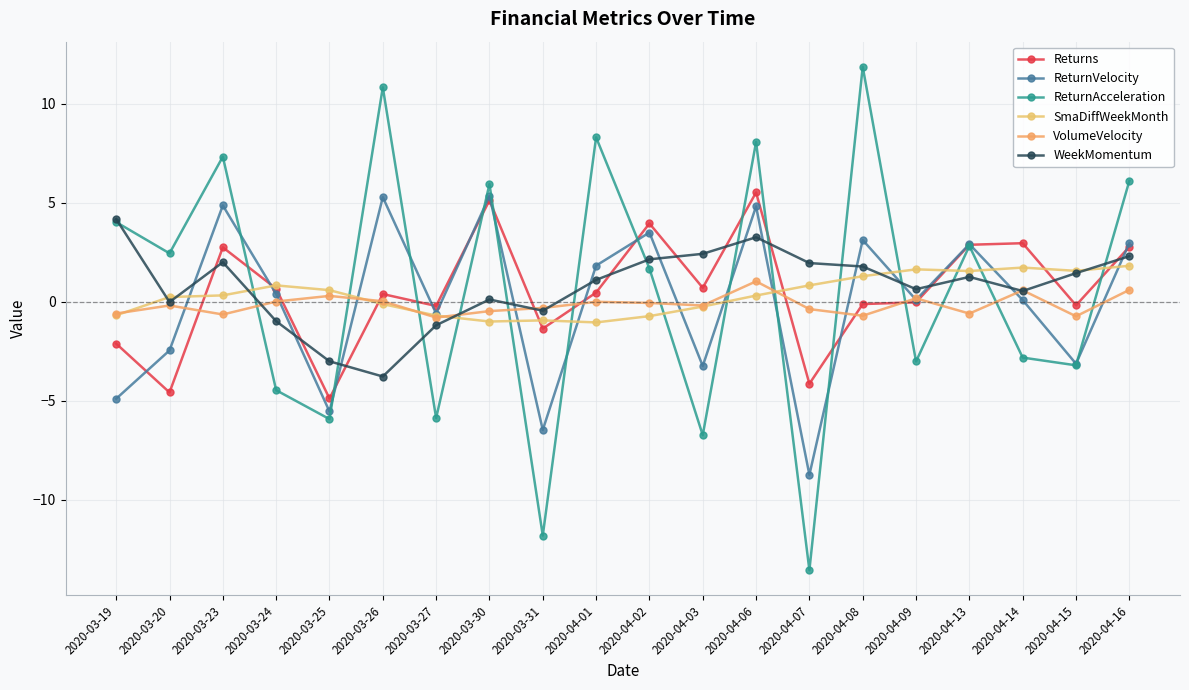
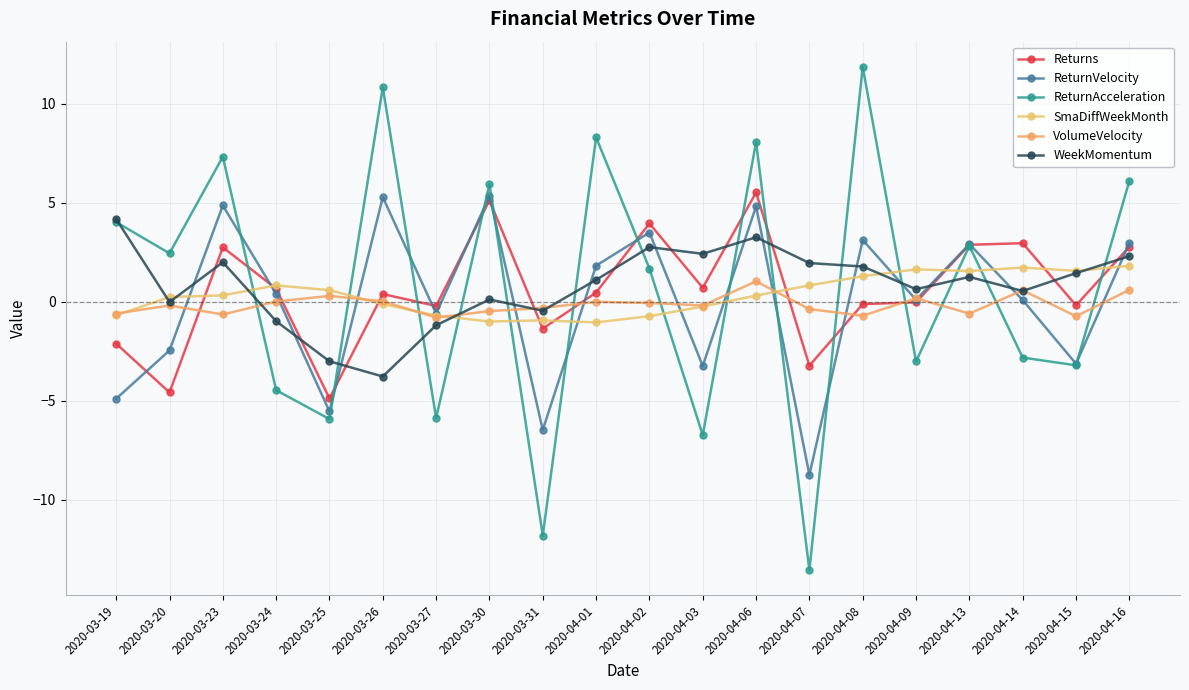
  {
    "Returns": {
      "2020-03-19": -2.1,
      "2020-03-20": -4.6,
      "2020-03-23": 2.7,
      "2020-03-24": 0.7,
      "2020-03-25": -4.9,
      "2020-03-26": 0.4,
      "2020-03-27": -0.2,
      "2020-03-30": 5.1,
      "2020-03-31": -1.4,
      "2020-04-01": 0.5,
      "2020-04-02": 4.0,
      "2020-04-03": 0.7,
      "2020-04-06": 5.5,
-     "2020-04-07": -4.1,
+     "2020-04-07": -3.2,
      "2020-04-08": -0.1,
      "2020-04-14": 3.0,
      "2020-04-15": -0.2,
      "2020-04-16": 2.8
    },
    "WeekMomentum": {
      "2020-03-19": 4.2,
      "2020-03-20": 0.0,
      "2020-03-23": 2.0,
      "2020-03-24": -1.0,
      "2020-03-25": -3.0,
      "2020-03-26": -3.8,
      "2020-03-27": -1.2,
      "2020-03-30": 0.1,
      "2020-03-31": -0.5,
      "2020-04-01": 1.1,
-     "2020-04-02": 2.1,
+     "2020-04-02": 2.8,
      "2020-04-03": 2.4,
      "2020-04-06": 3.3,
      "2020-04-07": 1.9,
      "2020-04-08": 1.8,
      "2020-04-09": 0.6,
      "2020-04-13": 1.3,
      "2020-04-16": 2.3
    }
  }
